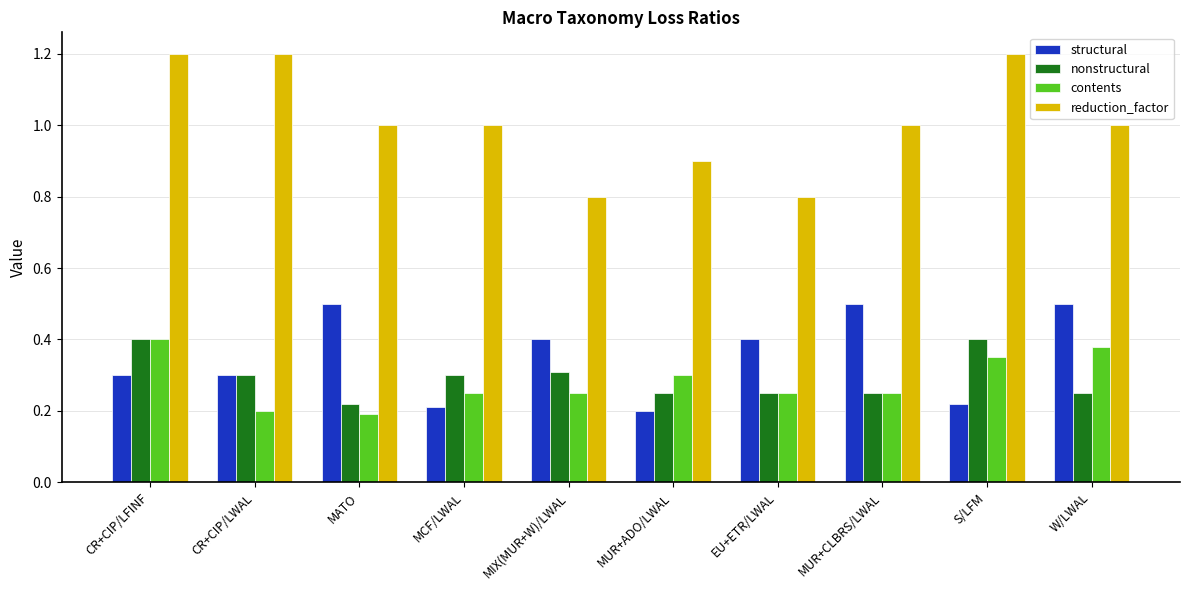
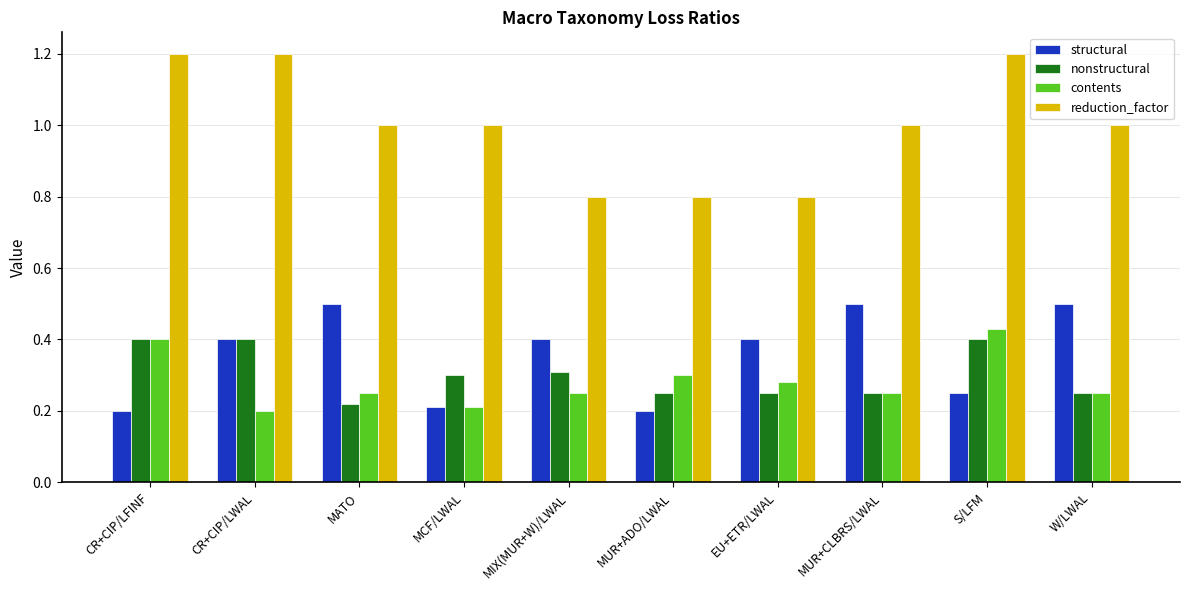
  {
    "structural": {
-     "CR+CIP/LFINF": 0.3,
-     "CR+CIP/LWAL": 0.3,
+     "CR+CIP/LFINF": 0.2,
+     "CR+CIP/LWAL": 0.4,
      "MATO": 0.50,
      "MCF/LWAL": 0.21,
      "MIX(MUR+W)/LWAL": 0.40,
      "MUR+ADO/LWAL": 0.20,
      "EU+ETR/LWAL": 0.40,
      "MUR+CLBRS/LWAL": 0.50,
-     "S/LFM": 0.22,
+     "S/LFM": 0.25,
      "W/LWAL": 0.50
    },
    "nonstructural": {
      "CR+CIP/LFINF": 0.4,
-     "CR+CIP/LWAL": 0.3,
+     "CR+CIP/LWAL": 0.4,
      "MATO": 0.22,
      "MCF/LWAL": 0.3,
      "MIX(MUR+W)/LWAL": 0.31,
      "MUR+ADO/LWAL": 0.25,
      "EU+ETR/LWAL": 0.25,
      "MUR+CLBRS/LWAL": 0.25,
      "S/LFM": 0.4,
      "W/LWAL": 0.25
    },
    "contents": {
      "CR+CIP/LFINF": 0.40,
      "CR+CIP/LWAL": 0.20,
-     "MATO": 0.19,
-     "MCF/LWAL": 0.25,
+     "MATO": 0.25,
+     "MCF/LWAL": 0.21,
      "MIX(MUR+W)/LWAL": 0.25,
      "MUR+ADO/LWAL": 0.30,
-     "EU+ETR/LWAL": 0.25,
+     "EU+ETR/LWAL": 0.28,
      "MUR+CLBRS/LWAL": 0.25,
-     "S/LFM": 0.35,
-     "W/LWAL": 0.38
+     "S/LFM": 0.43,
+     "W/LWAL": 0.25
    },
    "reduction_factor": {
      "CR+CIP/LFINF": 1.2,
      "CR+CIP/LWAL": 1.2,
      "MATO": 1.0,
      "MCF/LWAL": 1.0,
      "MIX(MUR+W)/LWAL": 0.8,
-     "MUR+ADO/LWAL": 0.9,
+     "MUR+ADO/LWAL": 0.8,
      "EU+ETR/LWAL": 0.8,
      "MUR+CLBRS/LWAL": 1.0,
      "S/LFM": 1.2,
      "W/LWAL": 1.0
    }
  }
